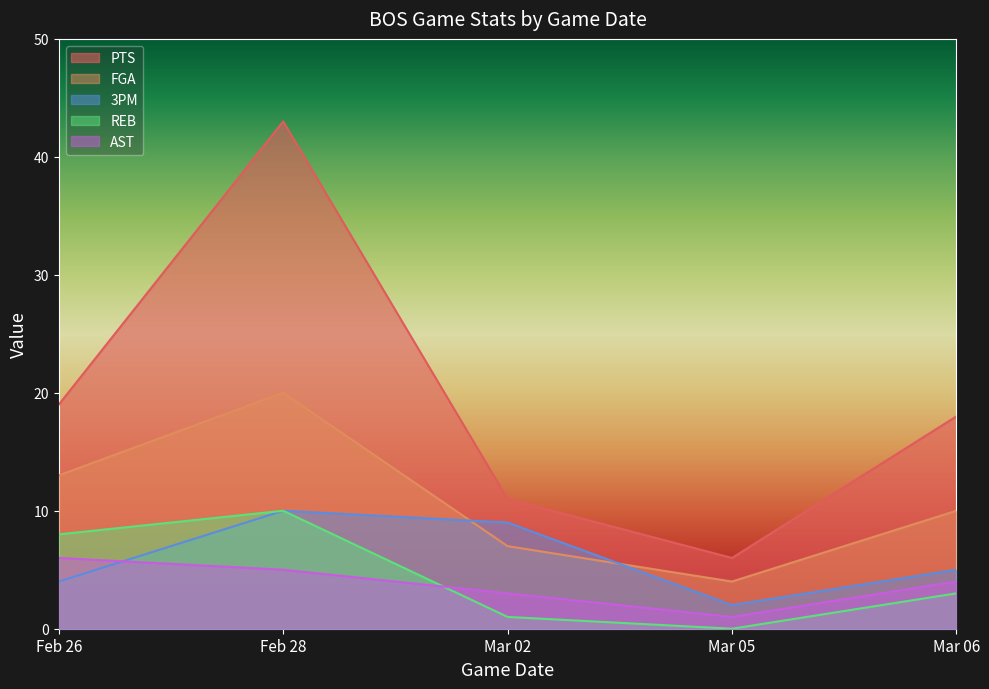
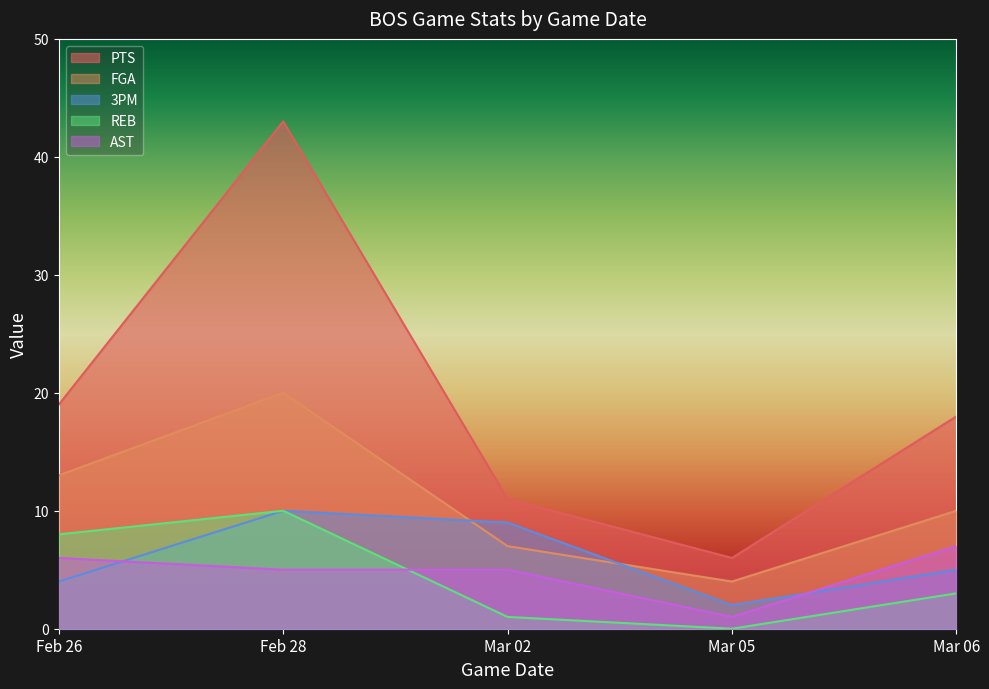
  {
    "3PM": {
      "Feb 26": 4,
      "Mar 02": 9,
      "Mar 05": 2,
      "Mar 06": 5
    },
    "REB": {
      "Feb 26": 8,
      "Mar 02": 1,
      "Mar 05": 0,
      "Mar 06": 3
    },
    "AST": {
      "Feb 26": 6,
      "Feb 28": 5,
-     "Mar 02": 3,
+     "Mar 02": 5,
      "Mar 05": 1,
-     "Mar 06": 4
+     "Mar 06": 7
    }
  }
